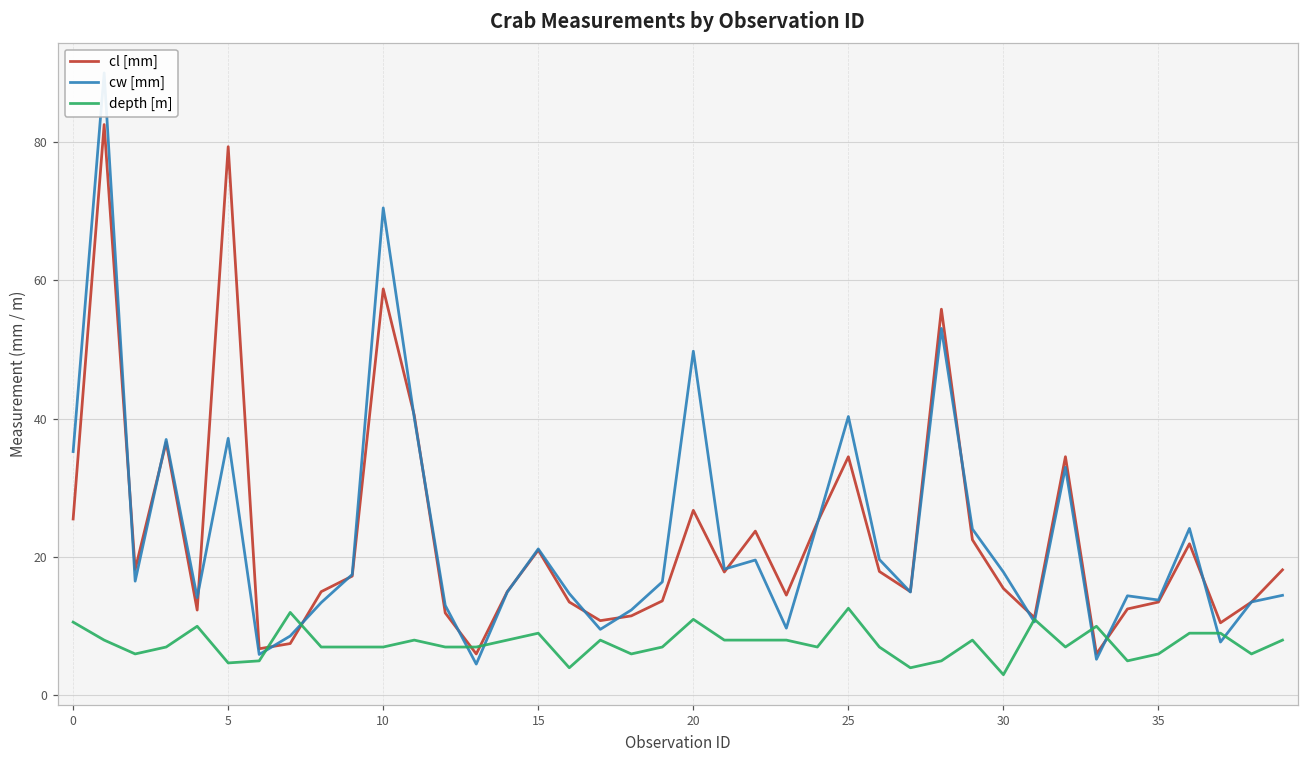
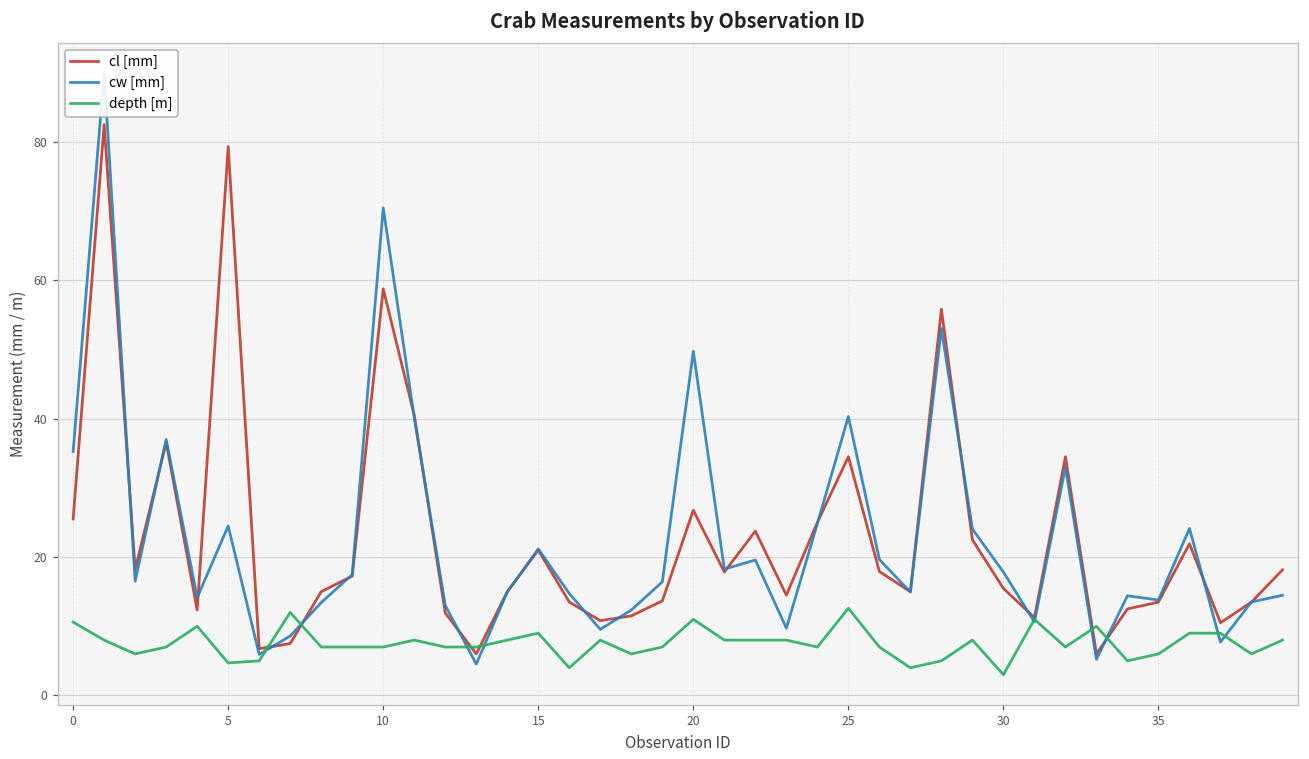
  {
    "cl [mm]": {
      "0": 26,
      "5": 79,
      "10": 59,
      "20": 27,
      "25": 34,
      "30": 15
    },
    "cw [mm]": {
      "0": 35,
-     "5": 37,
+     "5": 24,
      "10": 70,
      "20": 50,
      "25": 40,
      "30": 18
    },
    "depth [m]": {
      "0": 11,
      "5": 5,
      "10": 7,
      "15": 9,
      "20": 11,
      "25": 13,
      "30": 3,
      "35": 6
    }
  }
